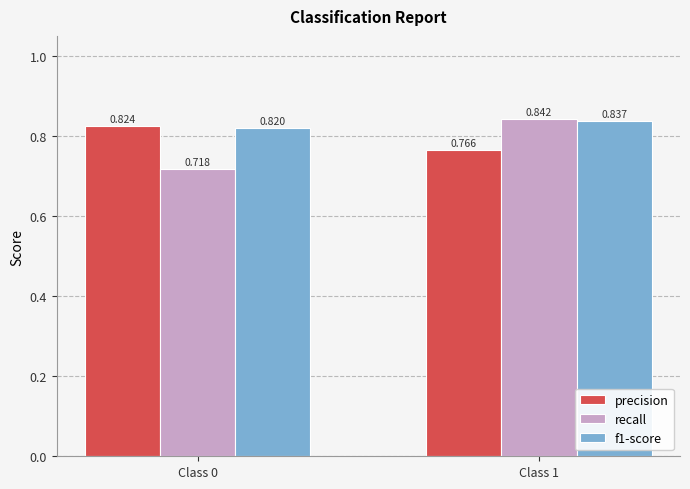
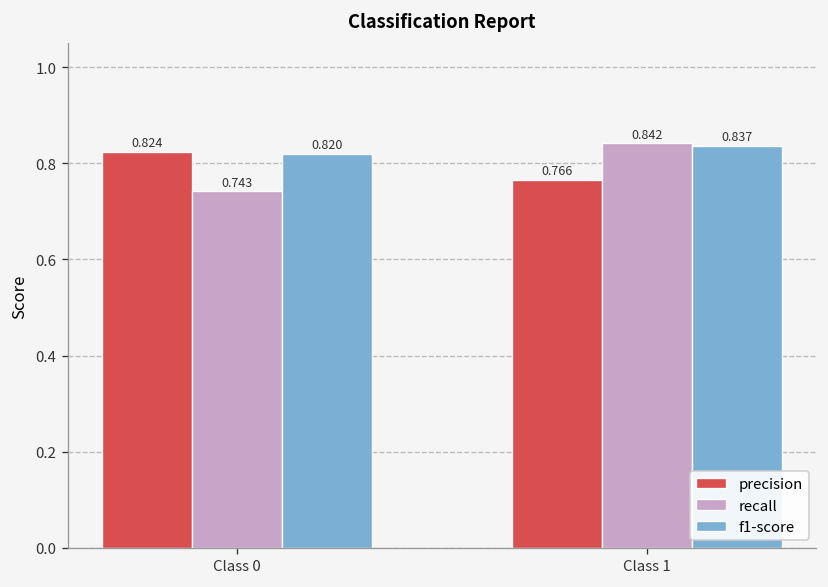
  {
    "precision": {
      "Class 0": 0.824,
      "Class 1": 0.766
    },
    "recall": {
-     "Class 0": 0.718,
+     "Class 0": 0.743,
      "Class 1": 0.842
    },
    "f1-score": {
      "Class 0": 0.820,
      "Class 1": 0.837
    }
  }
